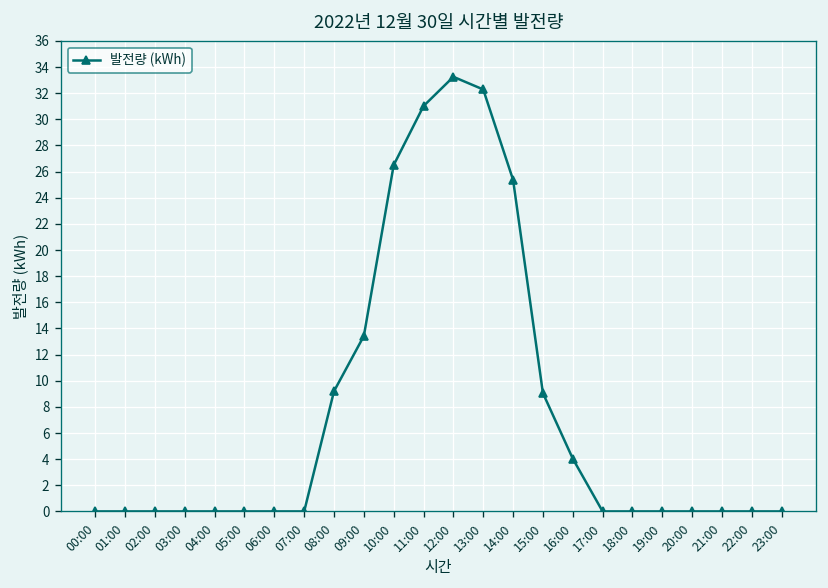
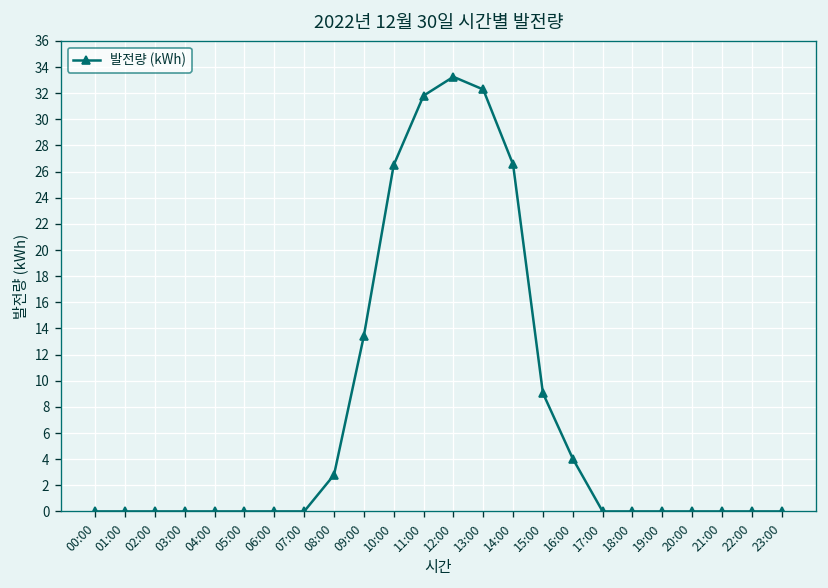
  {
    "00:00": 0.0,
    "01:00": 0.0,
    "02:00": 0.0,
    "03:00": 0.0,
    "04:00": 0.0,
    "05:00": 0.0,
    "06:00": 0.0,
    "07:00": 0.0,
-   "08:00": 9.2,
+   "08:00": 2.8,
    "09:00": 13.4,
    "10:00": 26.5,
-   "11:00": 31.0,
+   "11:00": 31.8,
    "12:00": 33.3,
    "13:00": 32.3,
-   "14:00": 25.4,
+   "14:00": 26.5,
    "15:00": 9.1,
    "16:00": 4.0,
    "17:00": 0.0,
    "18:00": 0.0,
    "19:00": 0.0,
    "20:00": 0.0,
    "21:00": 0.0,
    "22:00": 0.0,
    "23:00": 0.0
  }
